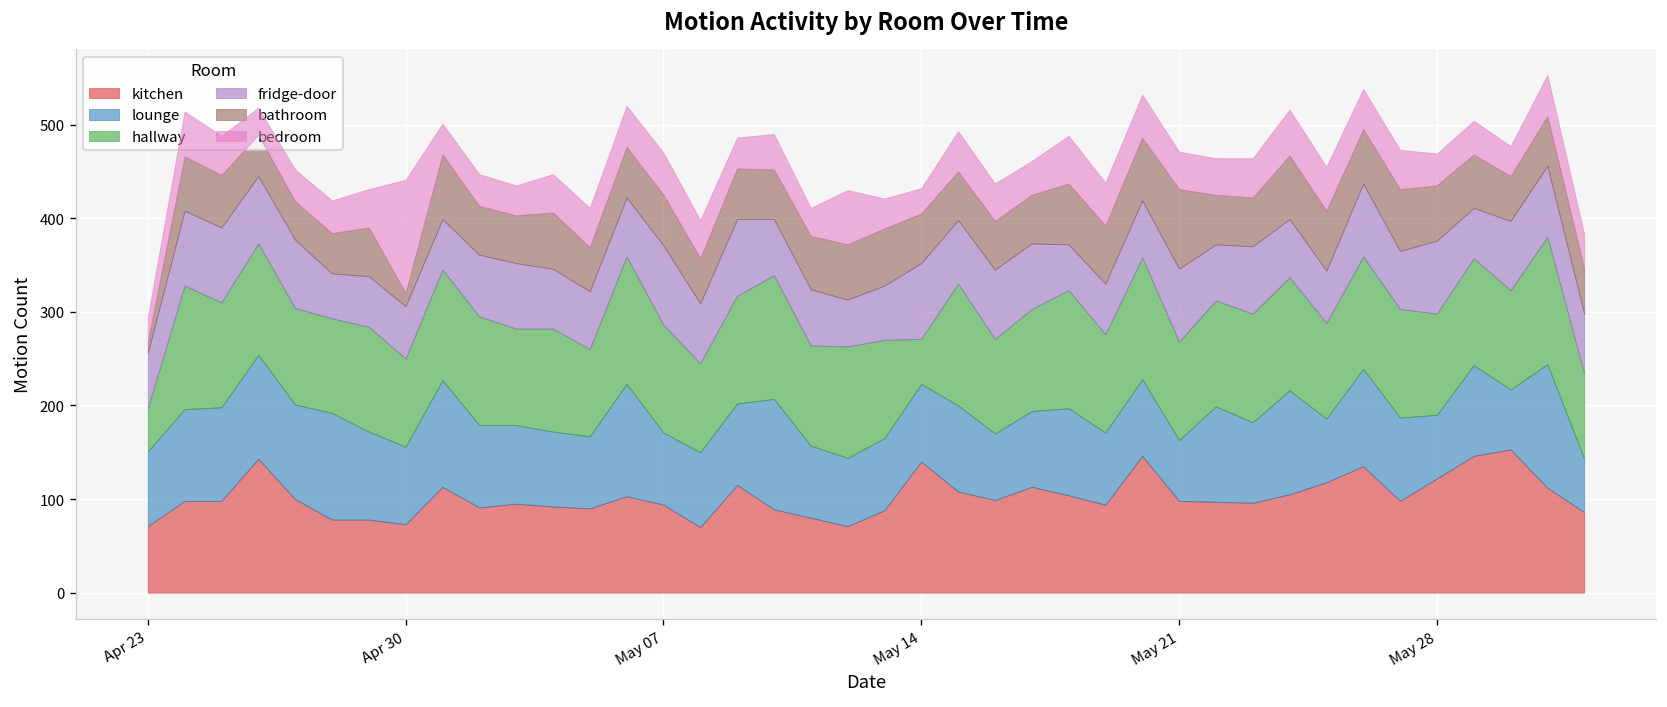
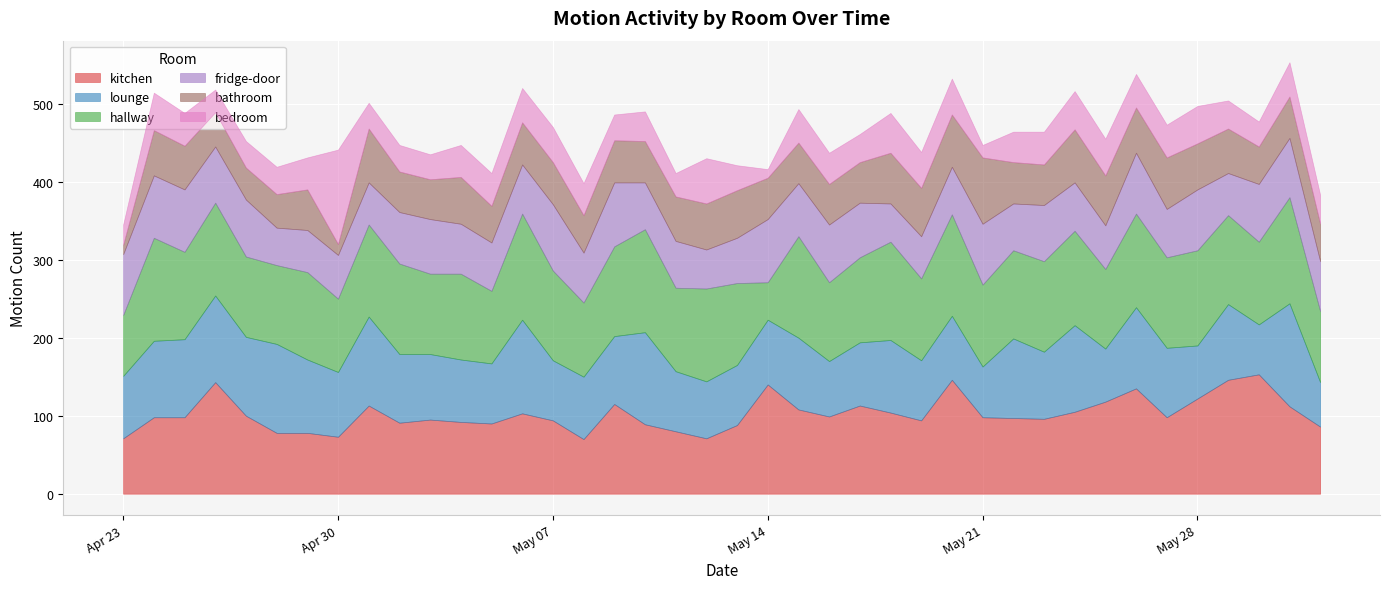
  {
    "kitchen": {
      "Apr 23": 70,
      "Apr 30": 70,
      "May 07": 90,
      "May 14": 140,
      "May 21": 100,
      "May 28": 120
    },
    "lounge": {
      "Apr 23": 80,
      "Apr 30": 80,
      "May 07": 80,
      "May 14": 80,
      "May 21": 70,
      "May 28": 70
    },
    "hallway": {
-     "Apr 23": 50,
+     "Apr 23": 80,
      "Apr 30": 90,
      "May 07": 120,
      "May 14": 50,
      "May 21": 110,
-     "May 28": 110
+     "May 28": 120
    },
    "fridge-door": {
-     "Apr 23": 60,
+     "Apr 23": 80,
      "Apr 30": 60,
      "May 07": 90,
      "May 14": 80,
      "May 21": 80,
      "May 28": 80
    },
    "bathroom": {
      "Apr 23": 10,
      "Apr 30": 10,
      "May 07": 50,
      "May 14": 50,
      "May 21": 90,
      "May 28": 60
    },
    "bedroom": {
      "Apr 23": 30,
      "Apr 30": 120,
      "May 07": 50,
-     "May 14": 30,
-     "May 21": 40,
-     "May 28": 30
+     "May 14": 10,
+     "May 21": 20,
+     "May 28": 50
    }
  }
